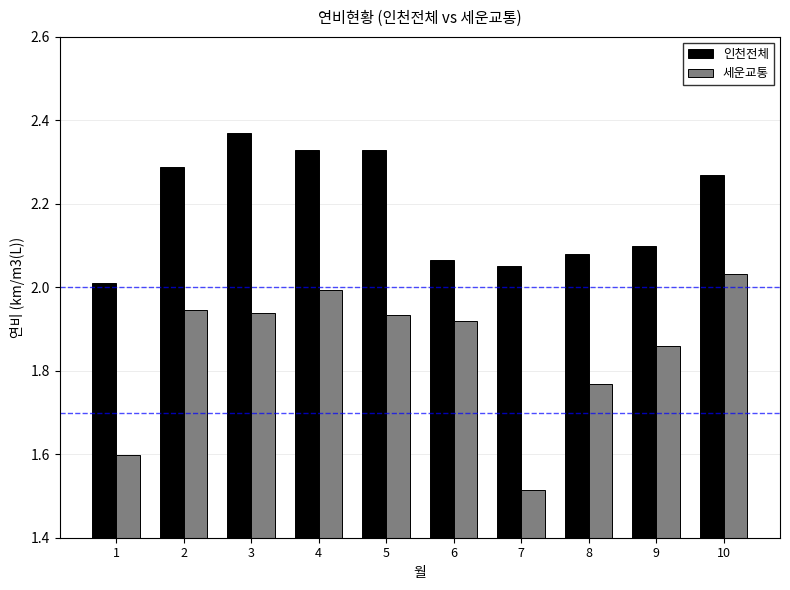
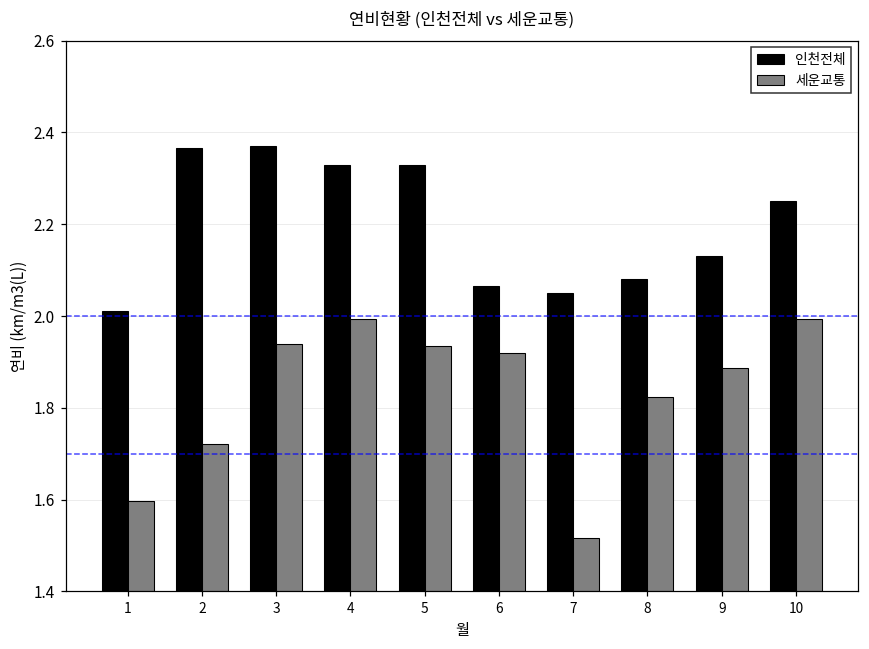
  {
    "인천전체": {
      "1": 2.01,
-     "2": 2.29,
+     "2": 2.37,
      "3": 2.37,
      "4": 2.33,
      "5": 2.33,
      "6": 2.07,
      "7": 2.05,
      "8": 2.08,
-     "9": 2.10,
-     "10": 2.27
+     "9": 2.13,
+     "10": 2.25
    },
    "세운교통": {
      "1": 1.60,
-     "2": 1.95,
+     "2": 1.72,
      "3": 1.94,
      "4": 1.99,
      "5": 1.93,
      "6": 1.92,
      "7": 1.52,
-     "8": 1.77,
-     "9": 1.86,
-     "10": 2.03
+     "8": 1.82,
+     "9": 1.89,
+     "10": 1.99
    }
  }
